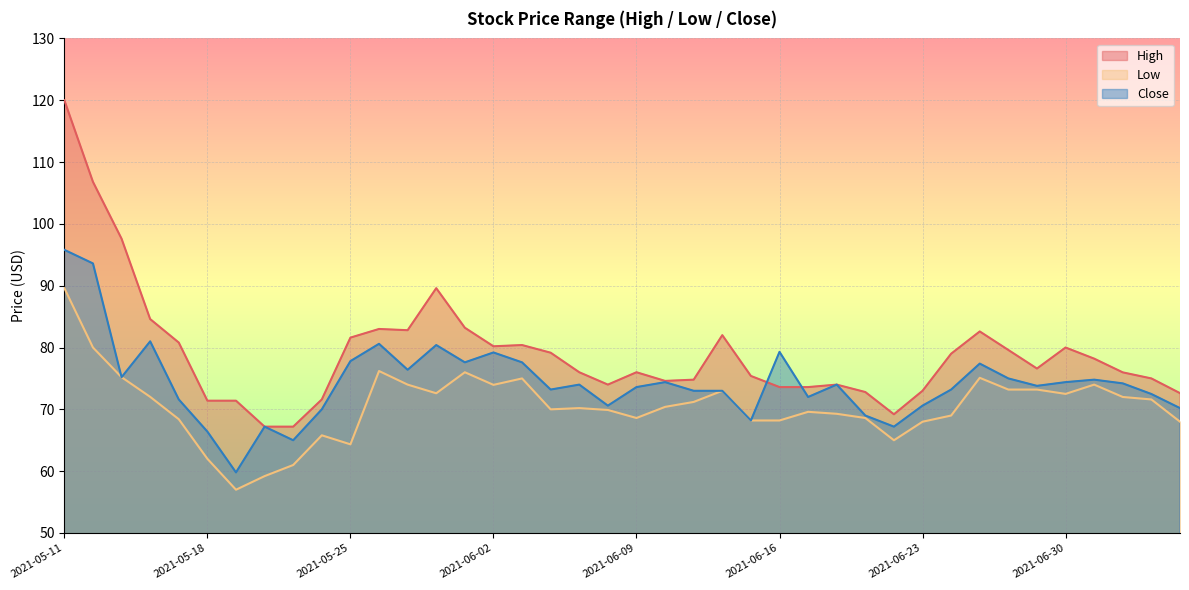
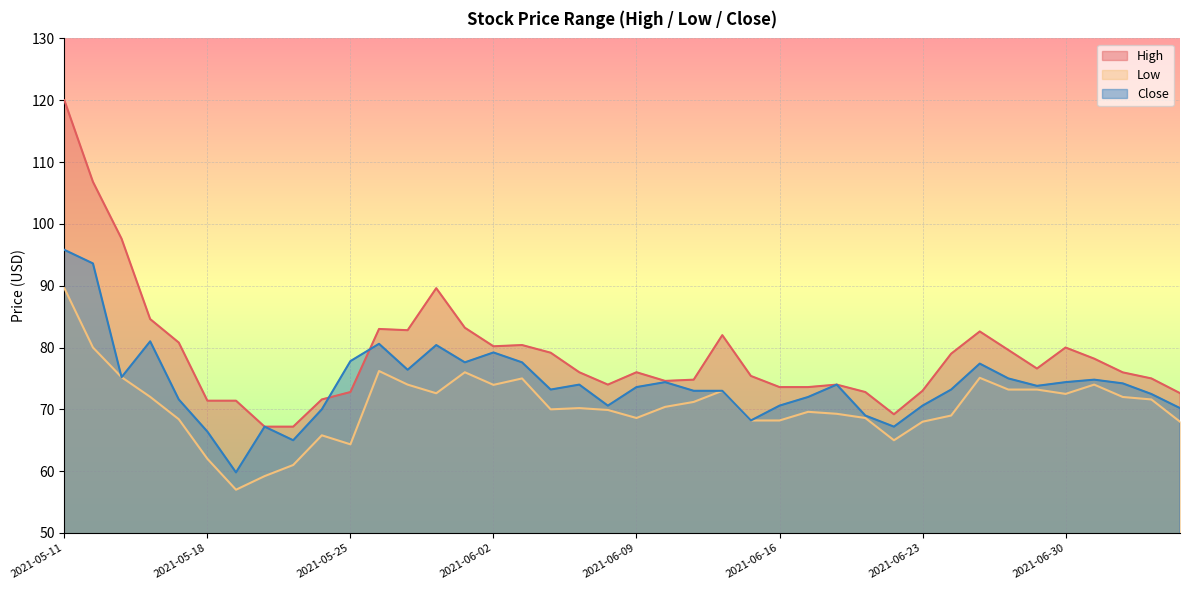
  {
    "High": {
      "2021-05-11": 120,
      "2021-05-18": 71,
-     "2021-05-25": 82,
+     "2021-05-25": 73,
      "2021-06-02": 80,
      "2021-06-09": 76,
      "2021-06-16": 74,
      "2021-06-23": 73,
      "2021-06-30": 80
    },
    "Low": {
      "2021-05-11": 90,
      "2021-05-18": 62,
      "2021-05-25": 64,
      "2021-06-02": 74,
      "2021-06-09": 69,
      "2021-06-16": 68,
      "2021-06-23": 68,
      "2021-06-30": 73
    },
    "Close": {
      "2021-05-11": 96,
      "2021-05-18": 66,
      "2021-05-25": 78,
      "2021-06-02": 79,
      "2021-06-09": 74,
-     "2021-06-16": 79,
+     "2021-06-16": 71,
      "2021-06-23": 71,
      "2021-06-30": 74
    }
  }
